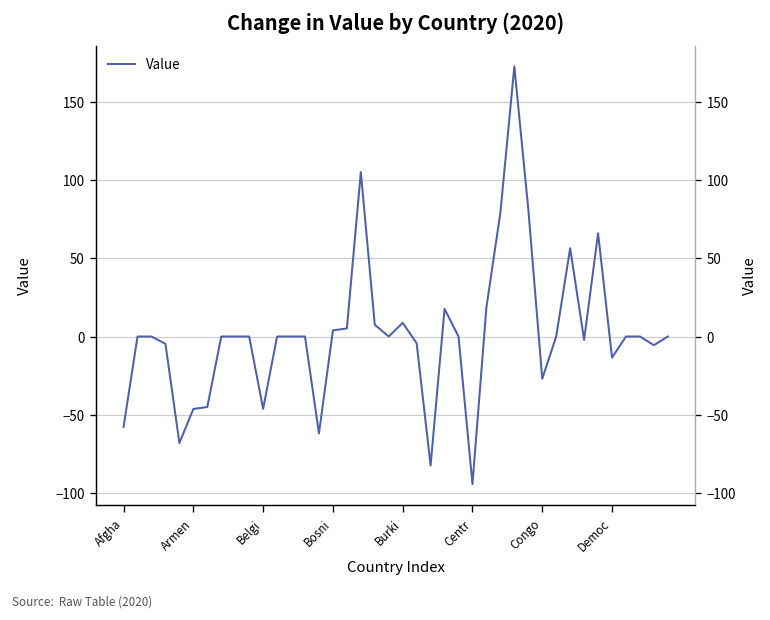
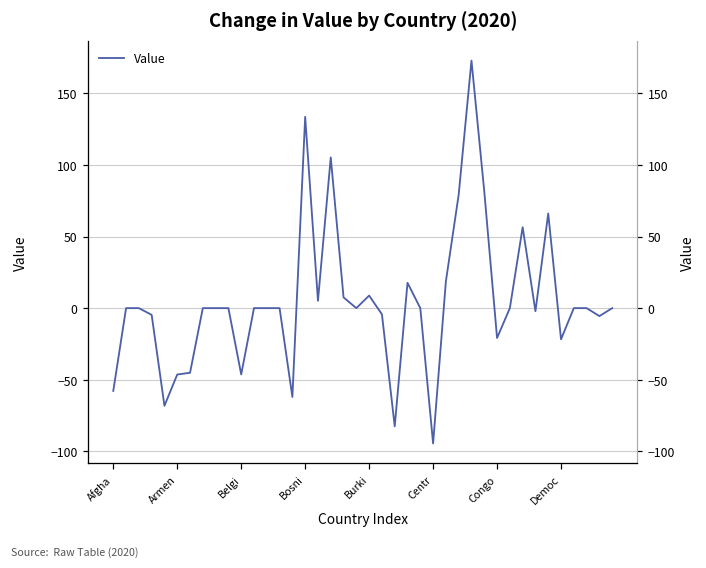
  {
    "Afgha": -58,
    "Armen": -46,
    "Belgi": -46,
-   "Bosni": 4,
+   "Bosni": 134,
    "Burki": 9,
    "Centr": -95,
-   "Congo": -27,
-   "Democ": -14
+   "Congo": -21,
+   "Democ": -22
  }
